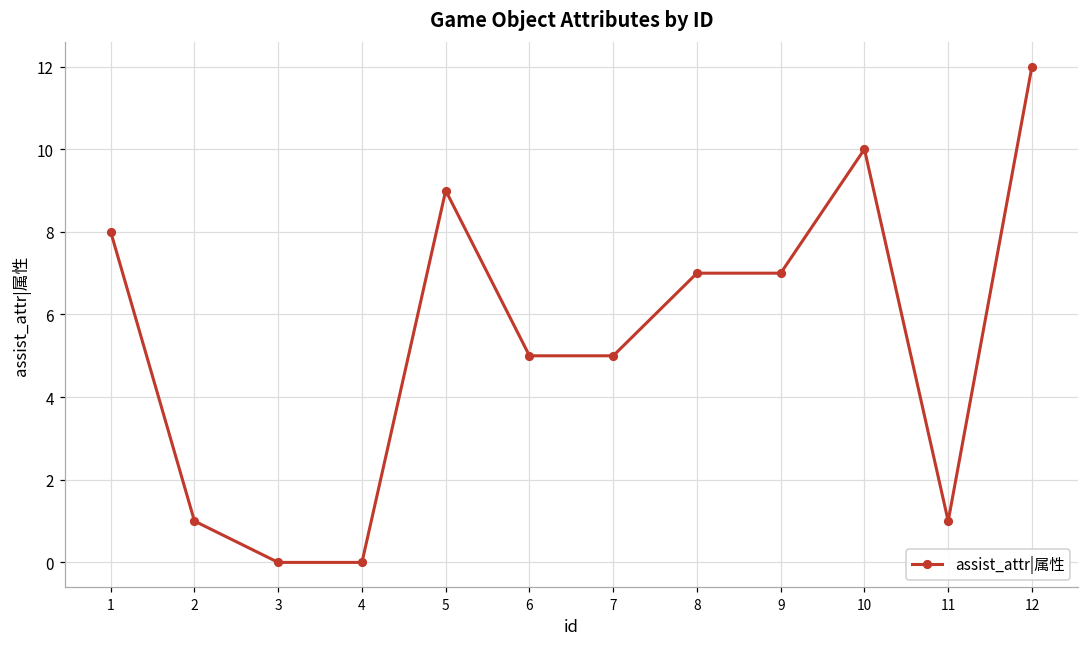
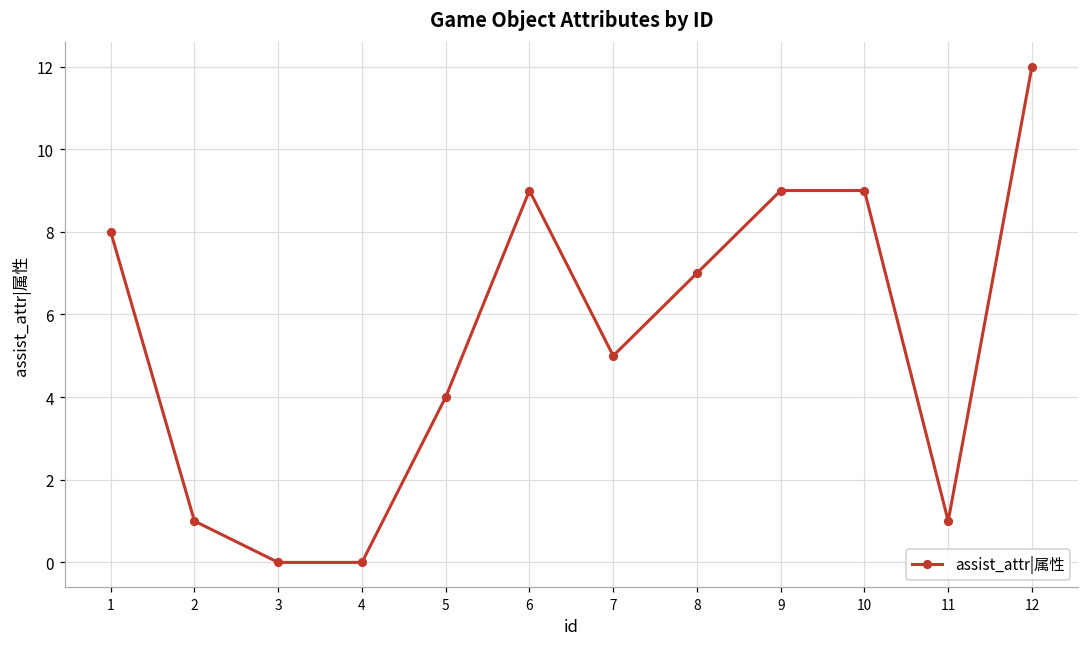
  {
    "1": 8,
    "2": 1,
    "3": 0,
    "4": 0,
-   "5": 9,
-   "6": 5,
+   "5": 4,
+   "6": 9,
    "7": 5,
    "8": 7,
-   "9": 7,
-   "10": 10,
+   "9": 9,
+   "10": 9,
    "11": 1,
    "12": 12
  }
